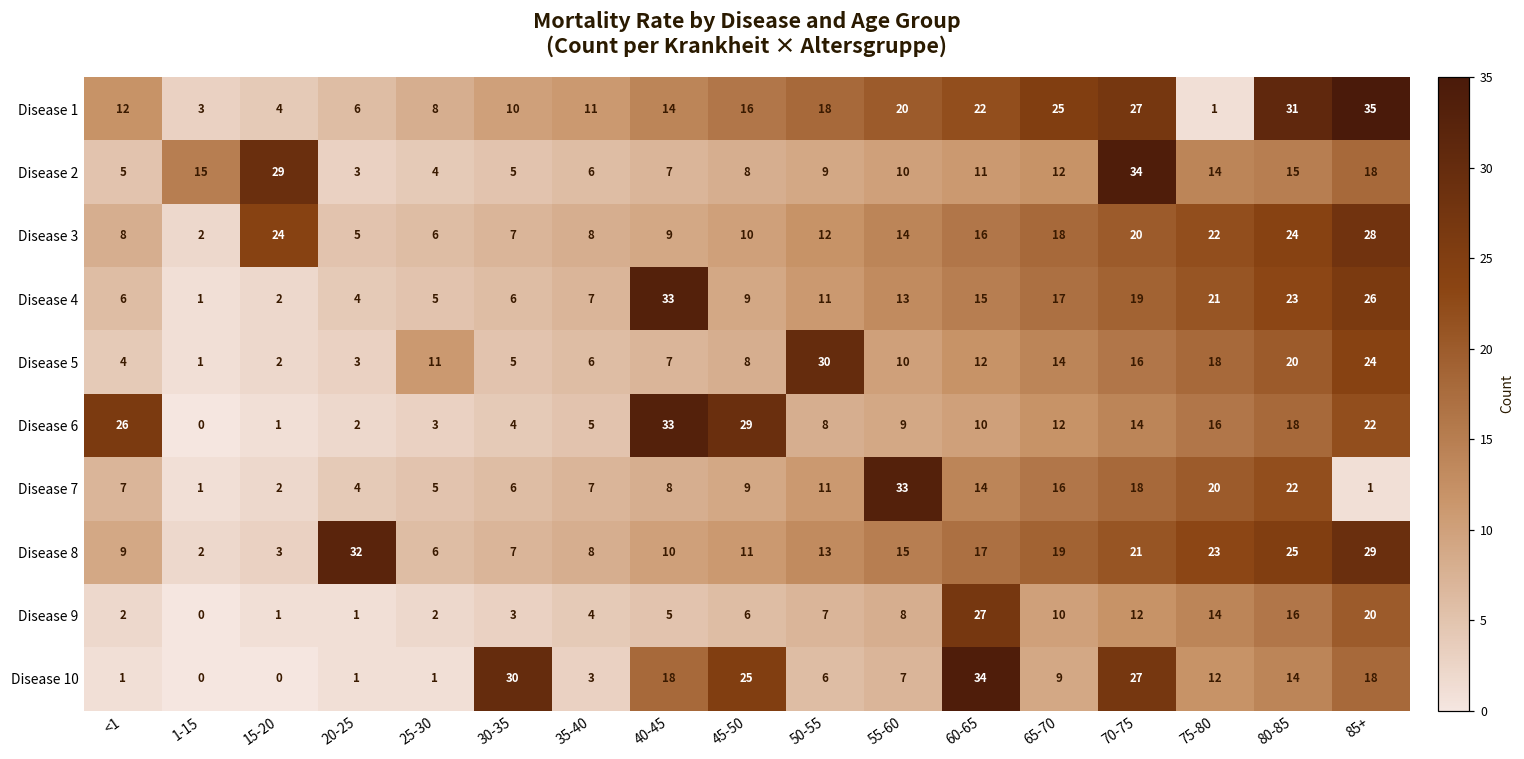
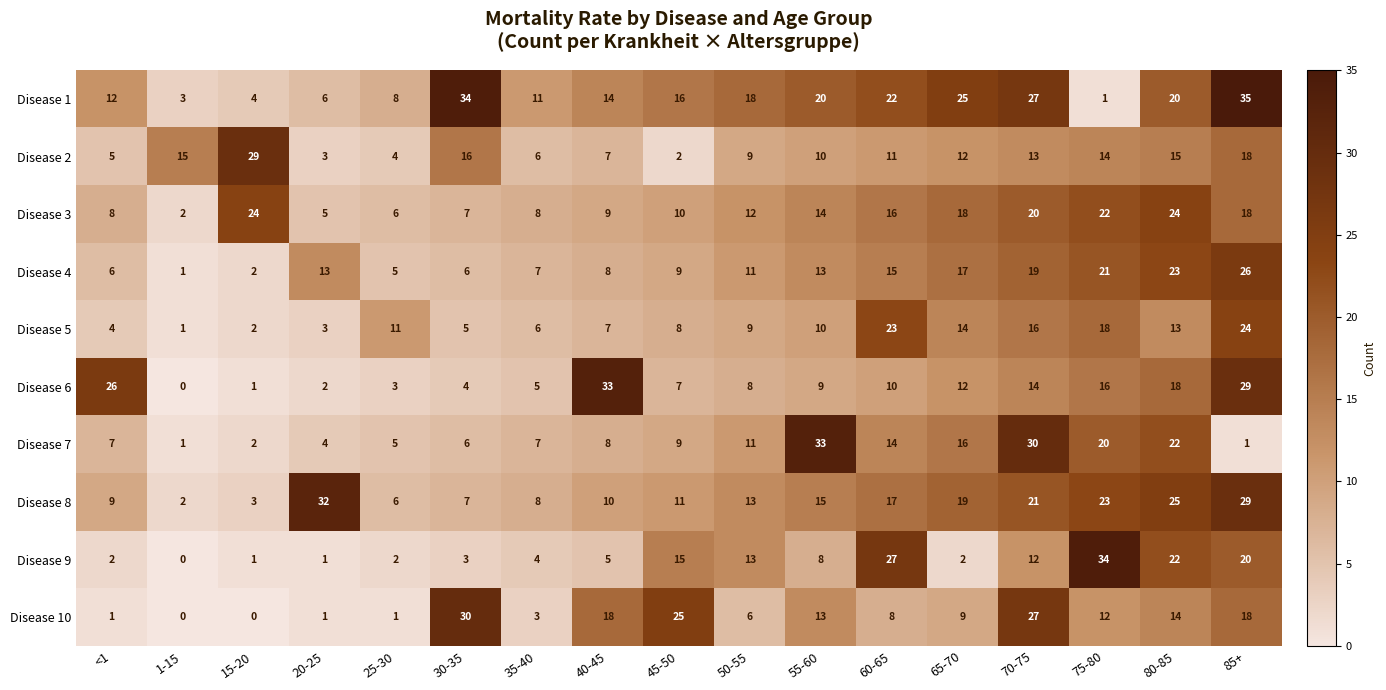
  {
    "Disease 1": {
      "<1": 12,
      "1-15": 3,
      "15-20": 4,
      "20-25": 6,
      "25-30": 8,
-     "30-35": 10,
+     "30-35": 34,
      "35-40": 11,
      "40-45": 14,
      "45-50": 16,
      "50-55": 18,
      "55-60": 20,
      "60-65": 22,
      "65-70": 25,
      "70-75": 27,
      "75-80": 1,
-     "80-85": 31,
+     "80-85": 20,
      "85+": 35
    },
    "Disease 2": {
      "<1": 5,
      "1-15": 15,
      "15-20": 29,
      "20-25": 3,
      "25-30": 4,
-     "30-35": 5,
+     "30-35": 16,
      "35-40": 6,
      "40-45": 7,
-     "45-50": 8,
+     "45-50": 2,
      "50-55": 9,
      "55-60": 10,
      "60-65": 11,
      "65-70": 12,
-     "70-75": 34,
+     "70-75": 13,
      "75-80": 14,
      "80-85": 15,
      "85+": 18
    },
    "Disease 3": {
      "<1": 8,
      "1-15": 2,
      "15-20": 24,
      "20-25": 5,
      "25-30": 6,
      "30-35": 7,
      "35-40": 8,
      "40-45": 9,
      "45-50": 10,
      "50-55": 12,
      "55-60": 14,
      "60-65": 16,
      "65-70": 18,
      "70-75": 20,
      "75-80": 22,
      "80-85": 24,
-     "85+": 28
+     "85+": 18
    },
    "Disease 4": {
      "<1": 6,
      "1-15": 1,
      "15-20": 2,
-     "20-25": 4,
+     "20-25": 13,
      "25-30": 5,
      "30-35": 6,
      "35-40": 7,
-     "40-45": 33,
+     "40-45": 8,
      "45-50": 9,
      "50-55": 11,
      "55-60": 13,
      "60-65": 15,
      "65-70": 17,
      "70-75": 19,
      "75-80": 21,
      "80-85": 23,
      "85+": 26
    },
    "Disease 5": {
      "<1": 4,
      "1-15": 1,
      "15-20": 2,
      "20-25": 3,
      "25-30": 11,
      "30-35": 5,
      "35-40": 6,
      "40-45": 7,
      "45-50": 8,
-     "50-55": 30,
+     "50-55": 9,
      "55-60": 10,
-     "60-65": 12,
+     "60-65": 23,
      "65-70": 14,
      "70-75": 16,
      "75-80": 18,
-     "80-85": 20,
+     "80-85": 13,
      "85+": 24
    },
    "Disease 6": {
      "<1": 26,
      "1-15": 0,
      "15-20": 1,
      "20-25": 2,
      "25-30": 3,
      "30-35": 4,
      "35-40": 5,
      "40-45": 33,
-     "45-50": 29,
+     "45-50": 7,
      "50-55": 8,
      "55-60": 9,
      "60-65": 10,
      "65-70": 12,
      "70-75": 14,
      "75-80": 16,
      "80-85": 18,
-     "85+": 22
+     "85+": 29
    },
    "Disease 7": {
      "<1": 7,
      "1-15": 1,
      "15-20": 2,
      "20-25": 4,
      "25-30": 5,
      "30-35": 6,
      "35-40": 7,
      "40-45": 8,
      "45-50": 9,
      "50-55": 11,
      "55-60": 33,
      "60-65": 14,
      "65-70": 16,
-     "70-75": 18,
+     "70-75": 30,
      "75-80": 20,
      "80-85": 22,
      "85+": 1
    },
    "Disease 8": {
      "<1": 9,
      "1-15": 2,
      "15-20": 3,
      "20-25": 32,
      "25-30": 6,
      "30-35": 7,
      "35-40": 8,
      "40-45": 10,
      "45-50": 11,
      "50-55": 13,
      "55-60": 15,
      "60-65": 17,
      "65-70": 19,
      "70-75": 21,
      "75-80": 23,
      "80-85": 25,
      "85+": 29
    },
    "Disease 9": {
      "<1": 2,
      "1-15": 0,
      "15-20": 1,
      "20-25": 1,
      "25-30": 2,
      "30-35": 3,
      "35-40": 4,
      "40-45": 5,
-     "45-50": 6,
-     "50-55": 7,
+     "45-50": 15,
+     "50-55": 13,
      "55-60": 8,
      "60-65": 27,
-     "65-70": 10,
+     "65-70": 2,
      "70-75": 12,
-     "75-80": 14,
-     "80-85": 16,
+     "75-80": 34,
+     "80-85": 22,
      "85+": 20
    },
    "Disease 10": {
      "<1": 1,
      "1-15": 0,
      "15-20": 0,
      "20-25": 1,
      "25-30": 1,
      "30-35": 30,
      "35-40": 3,
      "40-45": 18,
      "45-50": 25,
      "50-55": 6,
-     "55-60": 7,
-     "60-65": 34,
+     "55-60": 13,
+     "60-65": 8,
      "65-70": 9,
      "70-75": 27,
      "75-80": 12,
      "80-85": 14,
      "85+": 18
    }
  }
